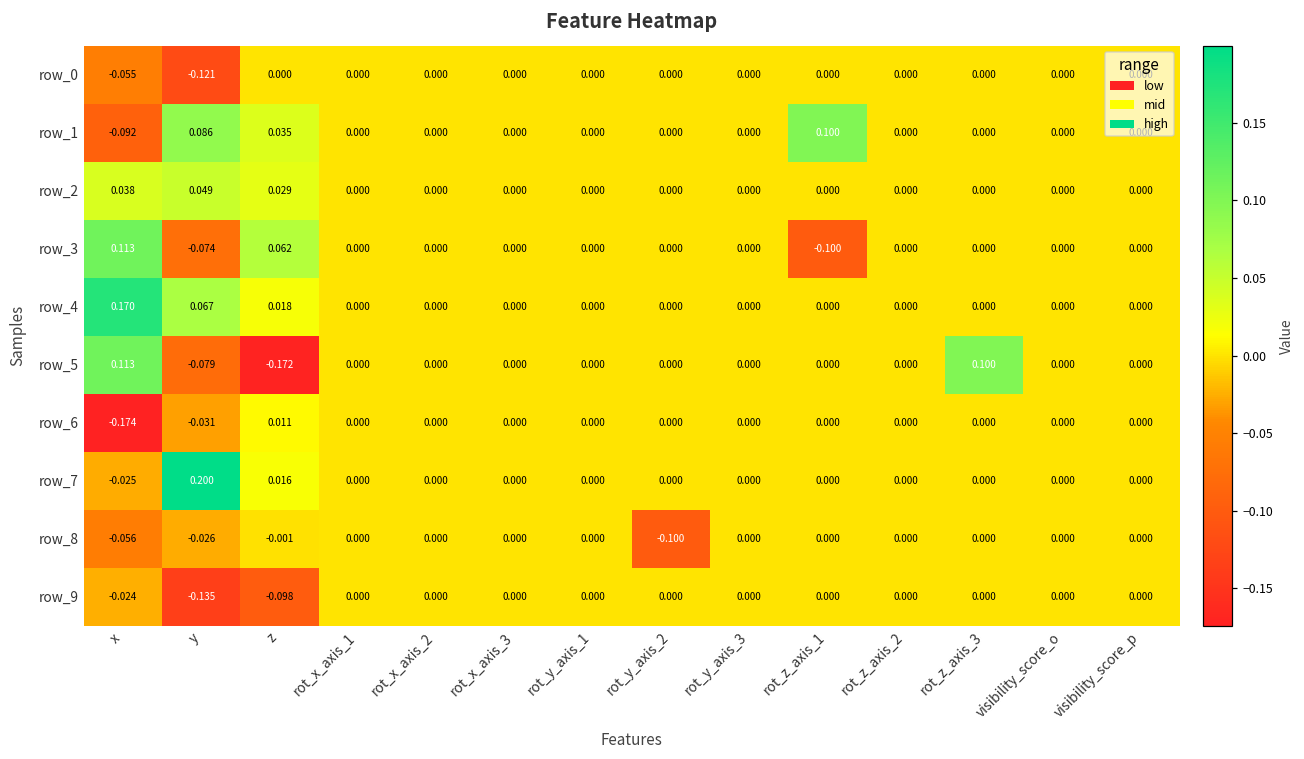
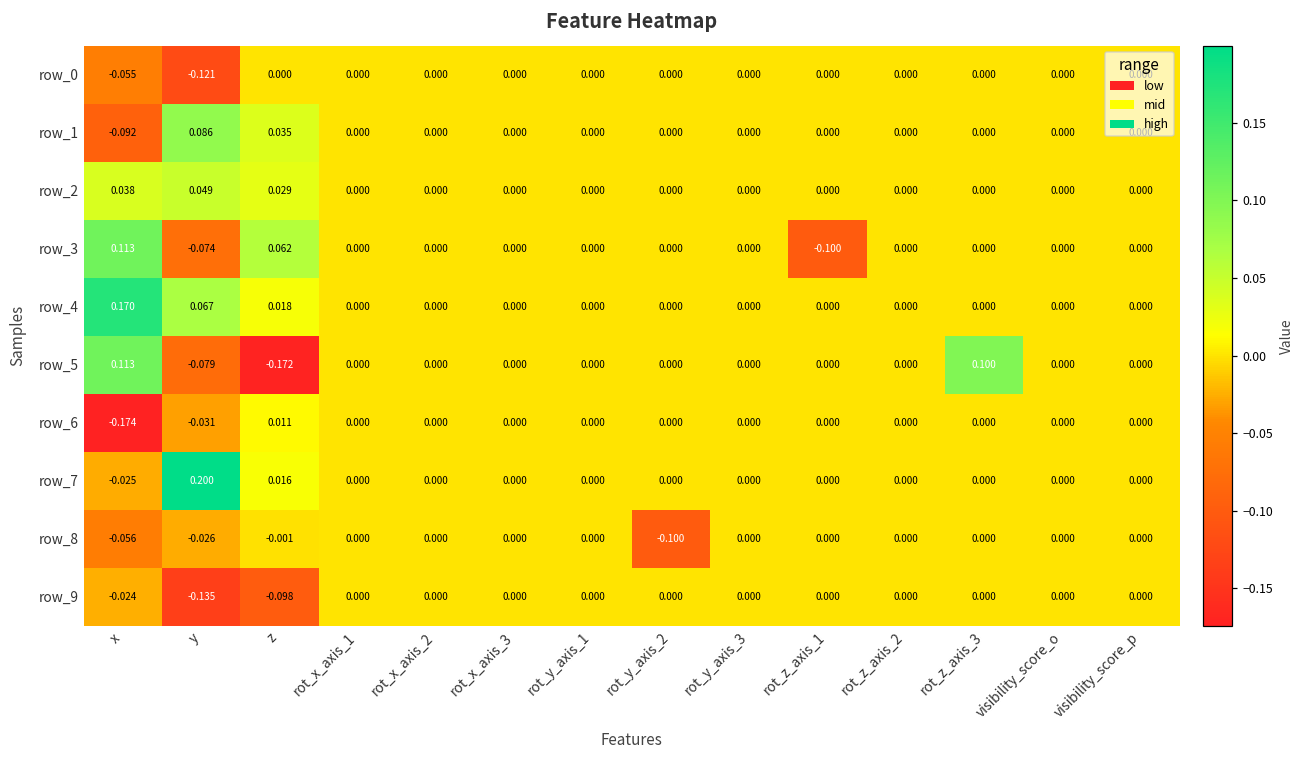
  {
    "row_0": {
      "x": -0.055,
      "y": -0.121,
      "z": 0.000,
      "rot_x_axis_1": 0.000,
      "rot_x_axis_2": 0.000,
      "rot_x_axis_3": 0.000,
      "rot_y_axis_1": 0.000,
      "rot_y_axis_2": 0.000,
      "rot_y_axis_3": 0.000,
      "rot_z_axis_1": 0.000,
      "rot_z_axis_2": 0.000,
      "rot_z_axis_3": 0.000,
      "visibility_score_o": 0.000
    },
    "row_1": {
      "x": -0.092,
      "y": 0.086,
      "z": 0.035,
      "rot_x_axis_1": 0.000,
      "rot_x_axis_2": 0.000,
      "rot_x_axis_3": 0.000,
      "rot_y_axis_1": 0.000,
      "rot_y_axis_2": 0.000,
      "rot_y_axis_3": 0.000,
-     "rot_z_axis_1": 0.100,
+     "rot_z_axis_1": 0.000,
      "rot_z_axis_2": 0.000,
      "rot_z_axis_3": 0.000,
      "visibility_score_o": 0.000
    },
    "row_2": {
      "x": 0.038,
      "y": 0.049,
      "z": 0.029,
      "rot_x_axis_1": 0.000,
      "rot_x_axis_2": 0.000,
      "rot_x_axis_3": 0.000,
      "rot_y_axis_1": 0.000,
      "rot_y_axis_2": 0.000,
      "rot_y_axis_3": 0.000,
      "rot_z_axis_1": 0.000,
      "rot_z_axis_2": 0.000,
      "rot_z_axis_3": 0.000,
      "visibility_score_o": 0.000,
      "visibility_score_p": 0.000
    },
    "row_3": {
      "x": 0.113,
      "y": -0.074,
      "z": 0.062,
      "rot_x_axis_1": 0.000,
      "rot_x_axis_2": 0.000,
      "rot_x_axis_3": 0.000,
      "rot_y_axis_1": 0.000,
      "rot_y_axis_2": 0.000,
      "rot_y_axis_3": 0.000,
      "rot_z_axis_1": -0.100,
      "rot_z_axis_2": 0.000,
      "rot_z_axis_3": 0.000,
      "visibility_score_o": 0.000,
      "visibility_score_p": 0.000
    },
    "row_4": {
      "x": 0.170,
      "y": 0.067,
      "z": 0.018,
      "rot_x_axis_1": 0.000,
      "rot_x_axis_2": 0.000,
      "rot_x_axis_3": 0.000,
      "rot_y_axis_1": 0.000,
      "rot_y_axis_2": 0.000,
      "rot_y_axis_3": 0.000,
      "rot_z_axis_1": 0.000,
      "rot_z_axis_2": 0.000,
      "rot_z_axis_3": 0.000,
      "visibility_score_o": 0.000,
      "visibility_score_p": 0.000
    },
    "row_5": {
      "x": 0.113,
      "y": -0.079,
      "z": -0.172,
      "rot_x_axis_1": 0.000,
      "rot_x_axis_2": 0.000,
      "rot_x_axis_3": 0.000,
      "rot_y_axis_1": 0.000,
      "rot_y_axis_2": 0.000,
      "rot_y_axis_3": 0.000,
      "rot_z_axis_1": 0.000,
      "rot_z_axis_2": 0.000,
      "rot_z_axis_3": 0.100,
      "visibility_score_o": 0.000,
      "visibility_score_p": 0.000
    },
    "row_6": {
      "x": -0.174,
      "y": -0.031,
      "z": 0.011,
      "rot_x_axis_1": 0.000,
      "rot_x_axis_2": 0.000,
      "rot_x_axis_3": 0.000,
      "rot_y_axis_1": 0.000,
      "rot_y_axis_2": 0.000,
      "rot_y_axis_3": 0.000,
      "rot_z_axis_1": 0.000,
      "rot_z_axis_2": 0.000,
      "rot_z_axis_3": 0.000,
      "visibility_score_o": 0.000,
      "visibility_score_p": 0.000
    },
    "row_7": {
      "x": -0.025,
      "y": 0.200,
      "z": 0.016,
      "rot_x_axis_1": 0.000,
      "rot_x_axis_2": 0.000,
      "rot_x_axis_3": 0.000,
      "rot_y_axis_1": 0.000,
      "rot_y_axis_2": 0.000,
      "rot_y_axis_3": 0.000,
      "rot_z_axis_1": 0.000,
      "rot_z_axis_2": 0.000,
      "rot_z_axis_3": 0.000,
      "visibility_score_o": 0.000,
      "visibility_score_p": 0.000
    },
    "row_8": {
      "x": -0.056,
      "y": -0.026,
      "z": -0.001,
      "rot_x_axis_1": 0.000,
      "rot_x_axis_2": 0.000,
      "rot_x_axis_3": 0.000,
      "rot_y_axis_1": 0.000,
      "rot_y_axis_2": -0.100,
      "rot_y_axis_3": 0.000,
      "rot_z_axis_1": 0.000,
      "rot_z_axis_2": 0.000,
      "rot_z_axis_3": 0.000,
      "visibility_score_o": 0.000,
      "visibility_score_p": 0.000
    },
    "row_9": {
      "x": -0.024,
      "y": -0.135,
      "z": -0.098,
      "rot_x_axis_1": 0.000,
      "rot_x_axis_2": 0.000,
      "rot_x_axis_3": 0.000,
      "rot_y_axis_1": 0.000,
      "rot_y_axis_2": 0.000,
      "rot_y_axis_3": 0.000,
      "rot_z_axis_1": 0.000,
      "rot_z_axis_2": 0.000,
      "rot_z_axis_3": 0.000,
      "visibility_score_o": 0.000,
      "visibility_score_p": 0.000
    }
  }
